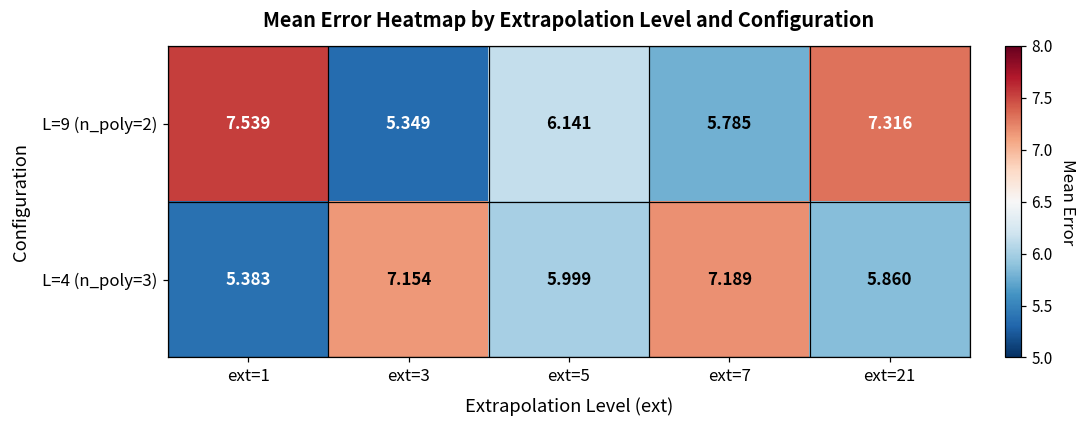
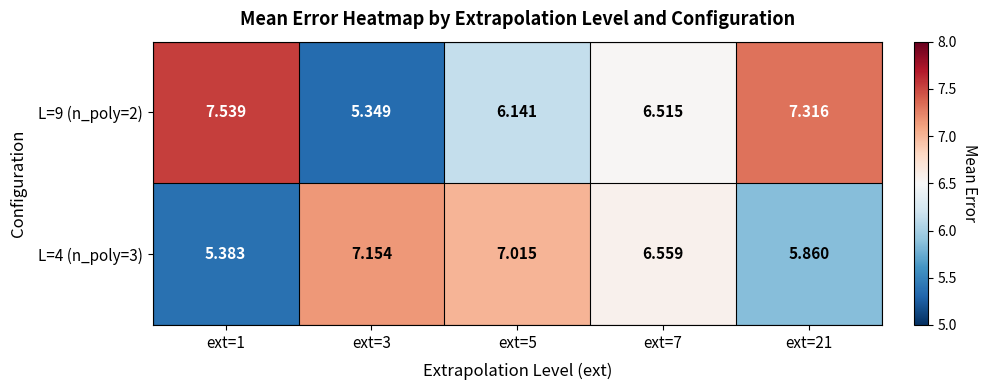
  {
    "L=9 (n_poly=2)": {
      "ext=1": 7.539,
      "ext=3": 5.349,
      "ext=5": 6.141,
-     "ext=7": 5.785,
+     "ext=7": 6.515,
      "ext=21": 7.316
    },
    "L=4 (n_poly=3)": {
      "ext=1": 5.383,
      "ext=3": 7.154,
-     "ext=5": 5.999,
-     "ext=7": 7.189,
+     "ext=5": 7.015,
+     "ext=7": 6.559,
      "ext=21": 5.860
    }
  }
